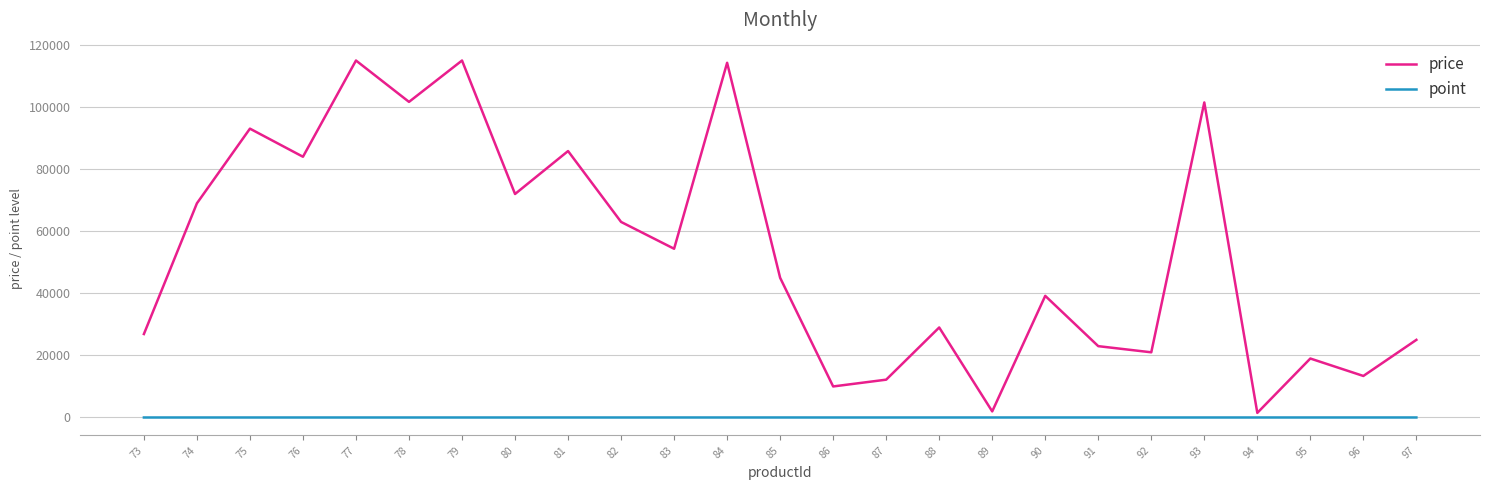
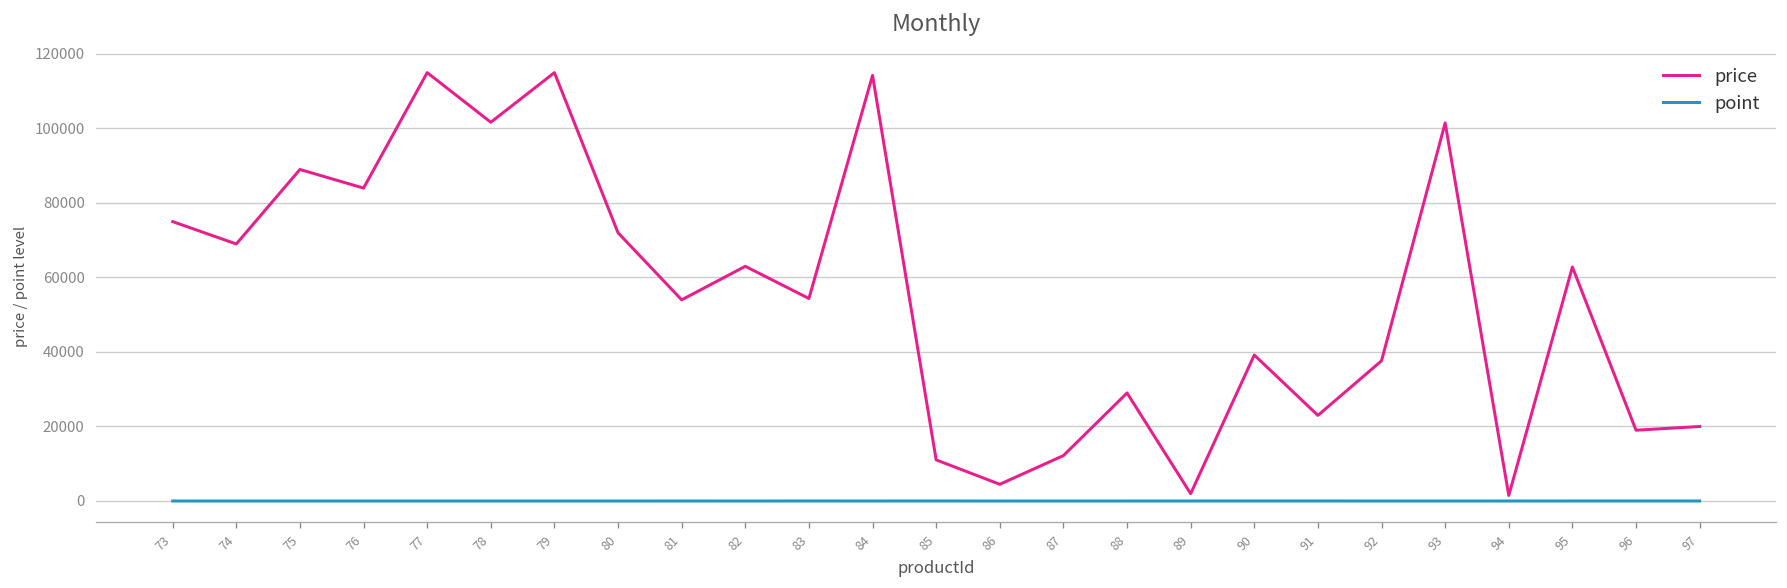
  {
    "price": {
-     "73": 27000,
+     "73": 75000,
      "74": 69000,
-     "75": 93000,
+     "75": 89000,
      "76": 84000,
      "77": 115000,
      "78": 102000,
      "79": 115000,
      "80": 72000,
-     "81": 86000,
+     "81": 54000,
      "82": 63000,
      "83": 54000,
      "84": 114000,
-     "85": 45000,
-     "86": 10000,
+     "85": 11000,
+     "86": 4000,
      "87": 12000,
      "88": 29000,
      "89": 2000,
      "90": 39000,
      "91": 23000,
-     "92": 21000,
+     "92": 38000,
      "93": 101000,
      "94": 1000,
-     "95": 19000,
-     "96": 13000,
-     "97": 25000
+     "95": 63000,
+     "96": 19000,
+     "97": 20000
    },
    "point": {
      "73": 0,
      "74": 0,
      "75": 0,
      "76": 0,
      "77": 0,
      "78": 0,
      "79": 0,
      "80": 0,
      "81": 0,
      "82": 0,
      "83": 0,
      "84": 0,
      "85": 0,
      "86": 0,
      "87": 0,
      "88": 0,
      "89": 0,
      "90": 0,
      "91": 0,
      "92": 0,
      "93": 0,
      "94": 0,
      "95": 0,
      "96": 0,
      "97": 0
    }
  }
